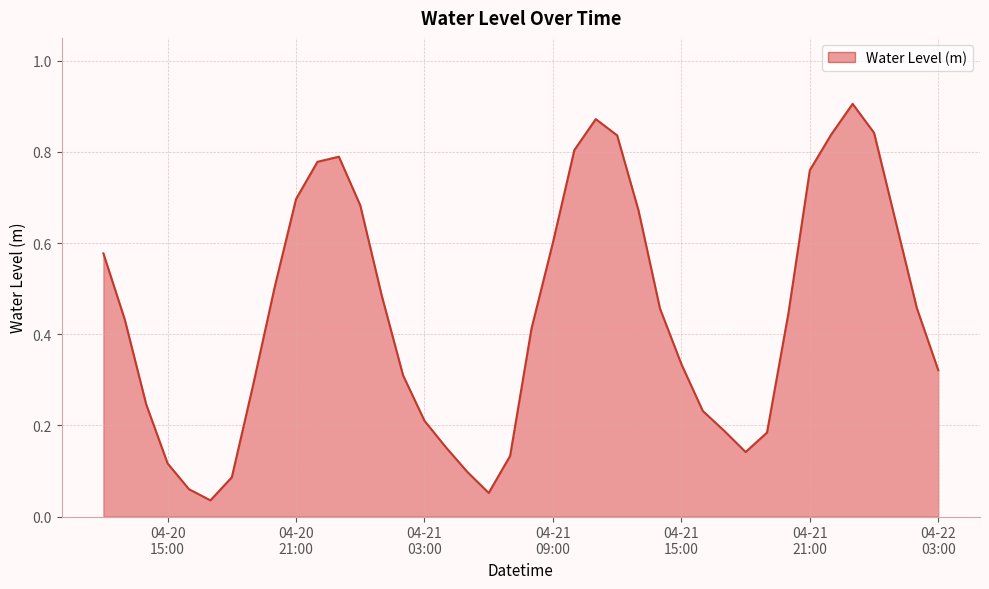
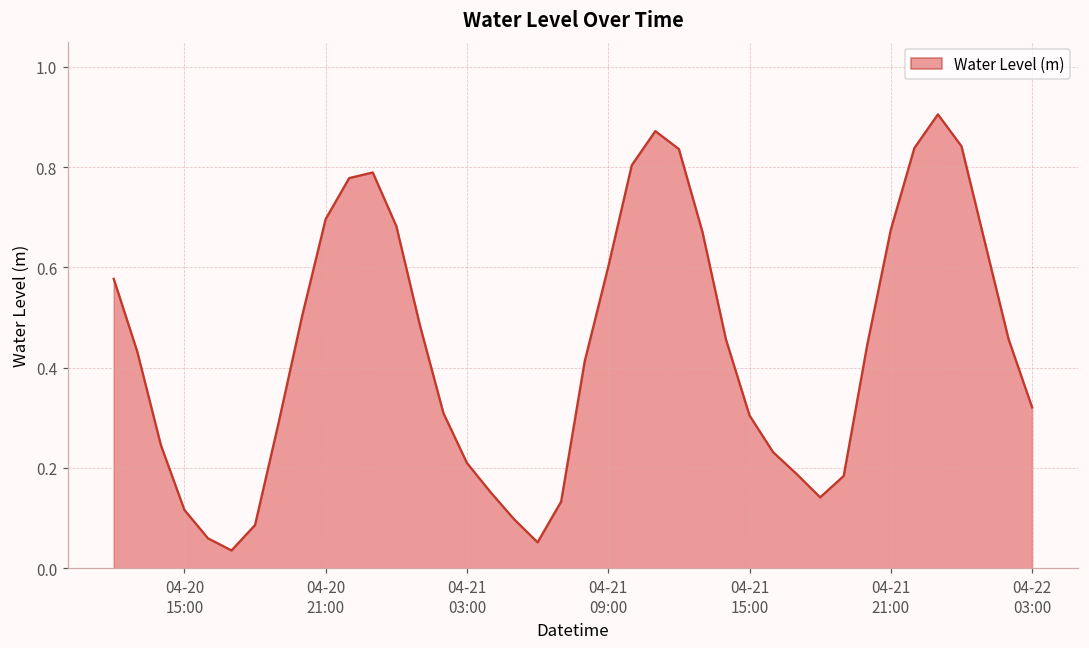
  {
    "04-20 15:00": 0.12,
    "04-20 21:00": 0.70,
    "04-21 03:00": 0.21,
    "04-21 09:00": 0.60,
-   "04-21 15:00": 0.33,
-   "04-21 21:00": 0.76,
+   "04-21 15:00": 0.30,
+   "04-21 21:00": 0.68,
    "04-22 03:00": 0.32
  }
